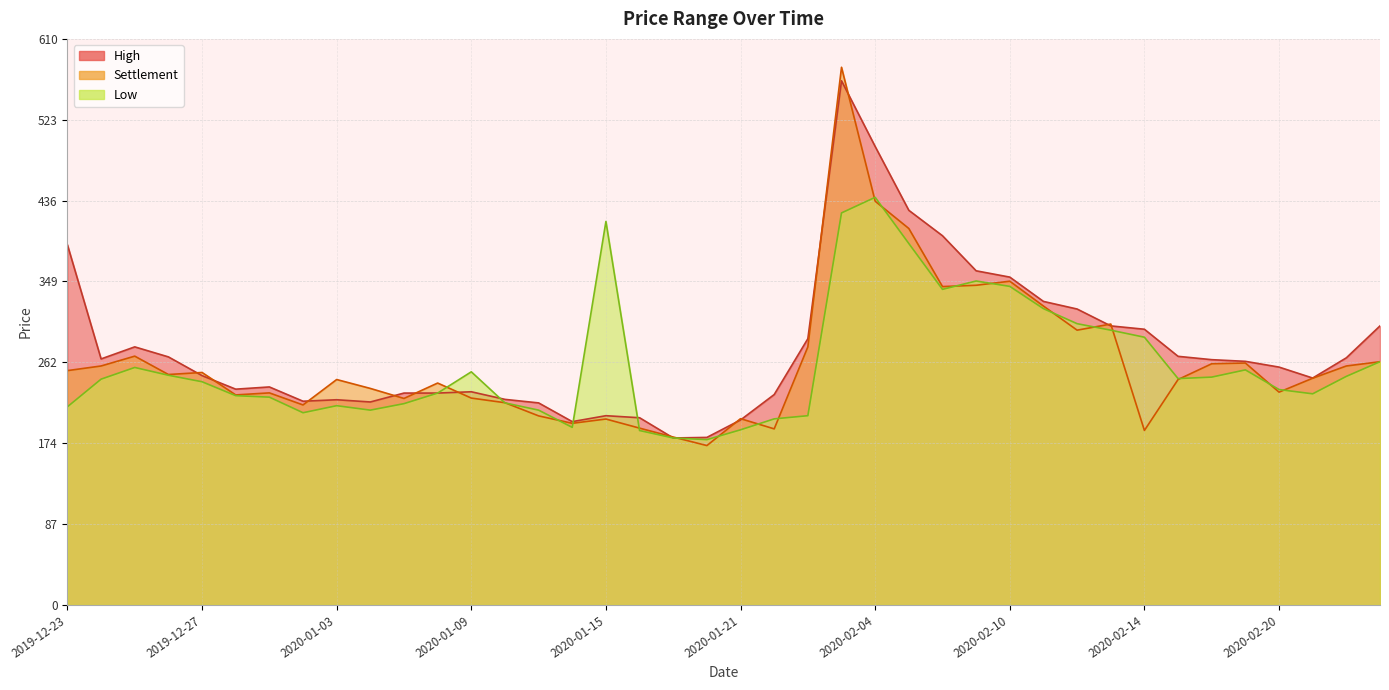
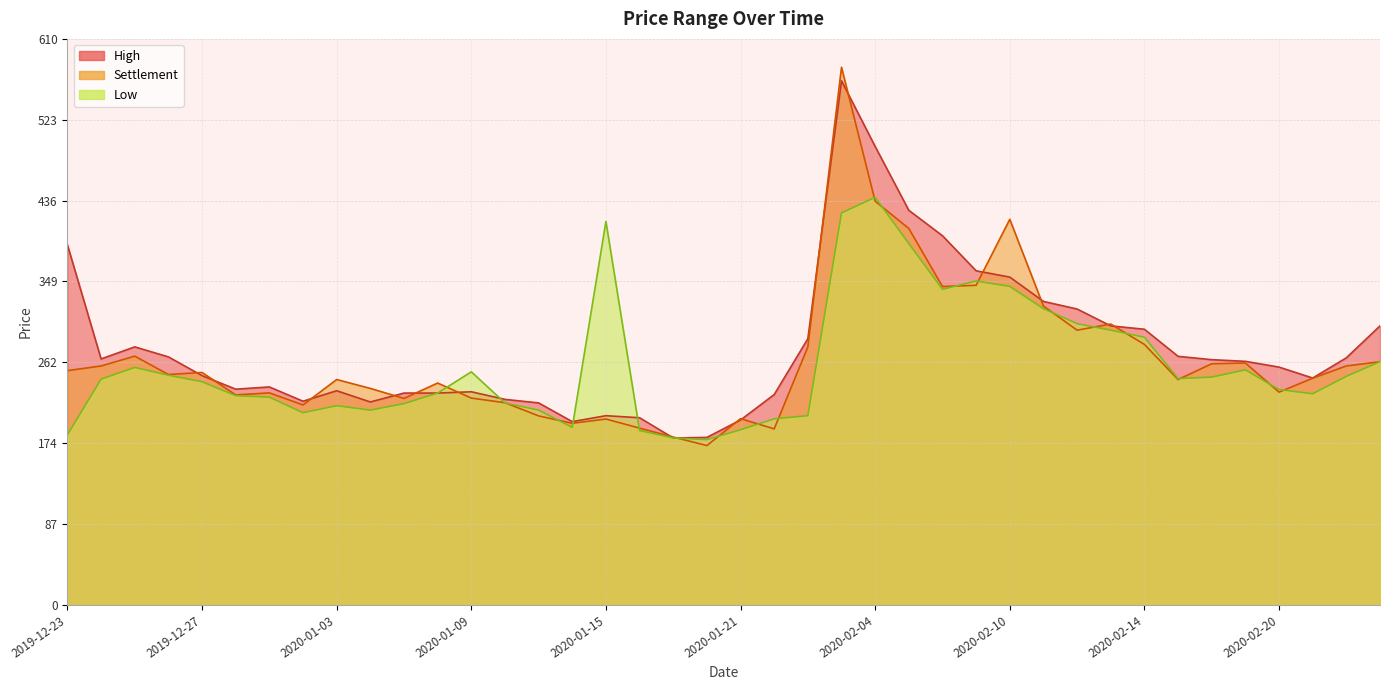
  {
    "High": {
      "2019-12-23": 390,
      "2019-12-27": 250,
-     "2020-01-03": 220,
+     "2020-01-03": 230,
      "2020-01-09": 230,
      "2020-01-15": 200,
      "2020-02-04": 490,
      "2020-02-10": 350,
      "2020-02-14": 300,
      "2020-02-20": 260
    },
    "Settlement": {
      "2019-12-23": 250,
      "2019-12-27": 250,
      "2020-01-03": 240,
      "2020-01-09": 220,
      "2020-01-15": 200,
      "2020-02-04": 440,
-     "2020-02-10": 350,
-     "2020-02-14": 190,
+     "2020-02-10": 420,
+     "2020-02-14": 280,
      "2020-02-20": 230
    },
    "Low": {
-     "2019-12-23": 210,
+     "2019-12-23": 180,
      "2019-12-27": 240,
      "2020-01-03": 210,
      "2020-01-09": 250,
      "2020-01-15": 410,
      "2020-01-21": 190,
      "2020-02-04": 440,
      "2020-02-10": 340,
      "2020-02-14": 290,
      "2020-02-20": 230
    }
  }
